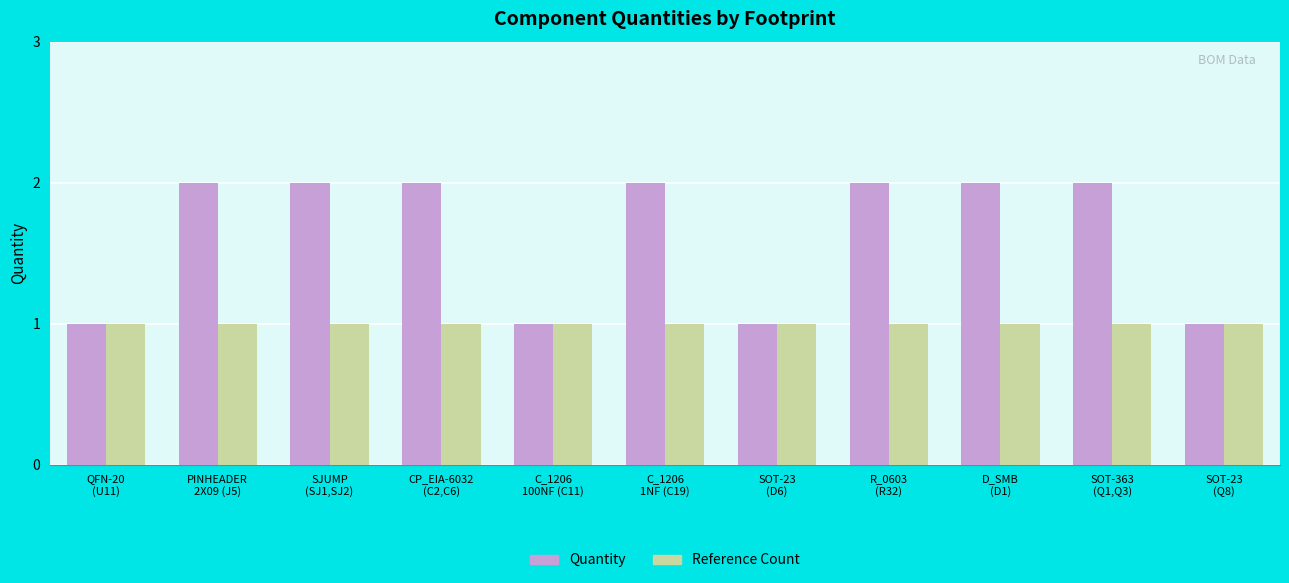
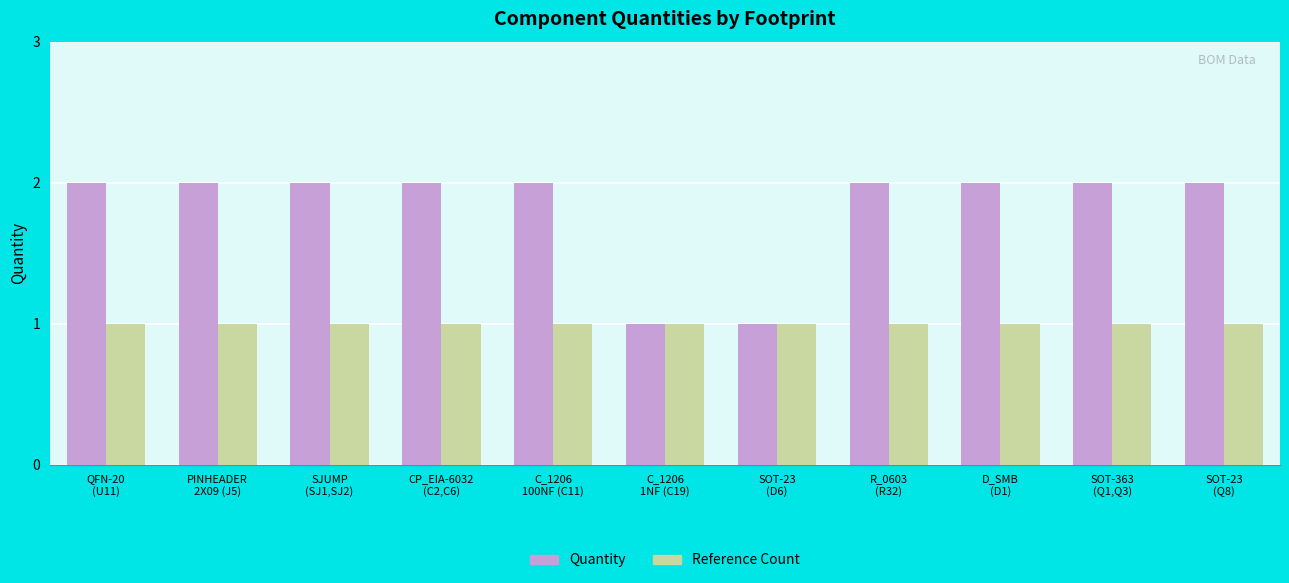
  {
    "Quantity": {
-     "QFN-20 (U11)": 1,
+     "QFN-20 (U11)": 2,
      "PINHEADER 2X09 (J5)": 2,
      "SJUMP (SJ1,SJ2)": 2,
      "CP_EIA-6032 (C2,C6)": 2,
-     "C_1206 100NF (C11)": 1,
-     "C_1206 1NF (C19)": 2,
+     "C_1206 100NF (C11)": 2,
+     "C_1206 1NF (C19)": 1,
      "SOT-23 (D6)": 1,
      "R_0603 (R32)": 2,
      "D_SMB (D1)": 2,
      "SOT-363 (Q1,Q3)": 2,
-     "SOT-23 (Q8)": 1
+     "SOT-23 (Q8)": 2
    },
    "Reference Count": {
      "QFN-20 (U11)": 1,
      "PINHEADER 2X09 (J5)": 1,
      "SJUMP (SJ1,SJ2)": 1,
      "CP_EIA-6032 (C2,C6)": 1,
      "C_1206 100NF (C11)": 1,
      "C_1206 1NF (C19)": 1,
      "SOT-23 (D6)": 1,
      "R_0603 (R32)": 1,
      "D_SMB (D1)": 1,
      "SOT-363 (Q1,Q3)": 1,
      "SOT-23 (Q8)": 1
    }
  }
